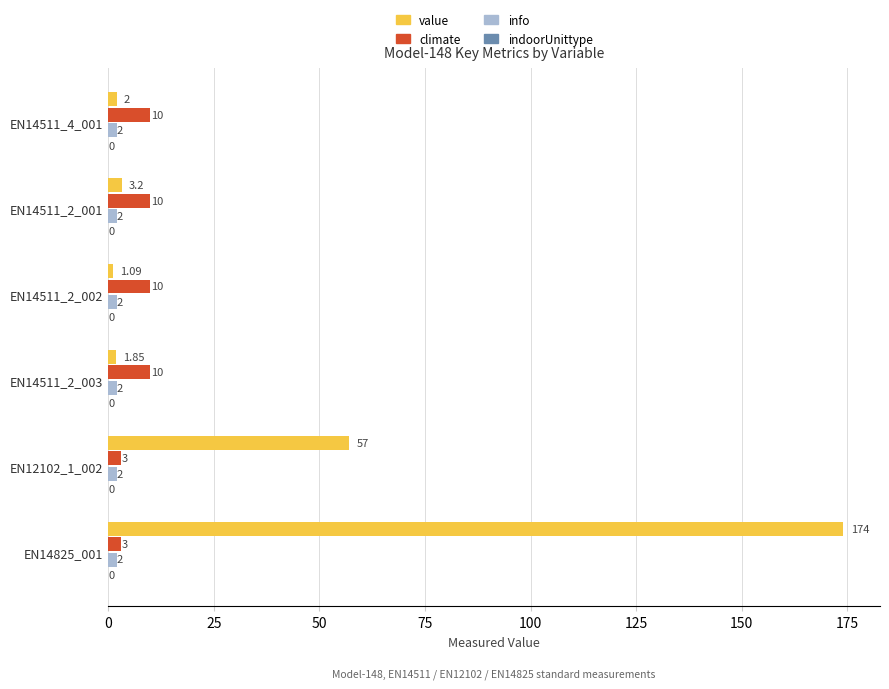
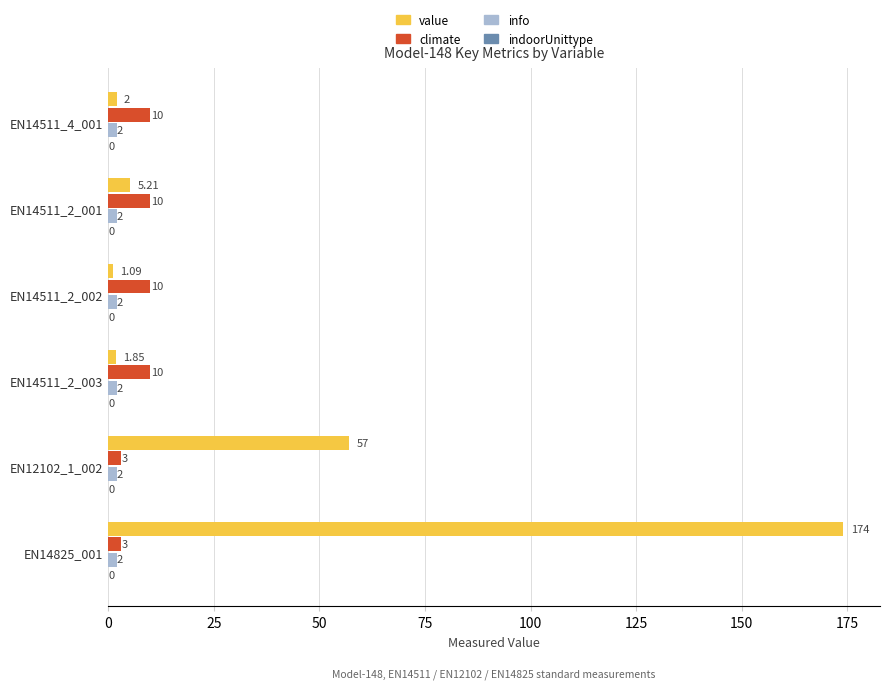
  {
    "value": {
      "EN14511_4_001": 2,
-     "EN14511_2_001": 3.2,
+     "EN14511_2_001": 5.21,
      "EN14511_2_002": 1.09,
      "EN14511_2_003": 1.85,
      "EN12102_1_002": 57,
      "EN14825_001": 174
    },
    "climate": {
      "EN14511_4_001": 10,
      "EN14511_2_001": 10,
      "EN14511_2_002": 10,
      "EN14511_2_003": 10,
      "EN12102_1_002": 3,
      "EN14825_001": 3
    },
    "info": {
      "EN14511_4_001": 2,
      "EN14511_2_001": 2,
      "EN14511_2_002": 2,
      "EN14511_2_003": 2,
      "EN12102_1_002": 2,
      "EN14825_001": 2
    },
    "indoorUnittype": {
      "EN14511_4_001": 0,
      "EN14511_2_001": 0,
      "EN14511_2_002": 0,
      "EN14511_2_003": 0,
      "EN12102_1_002": 0,
      "EN14825_001": 0
    }
  }
